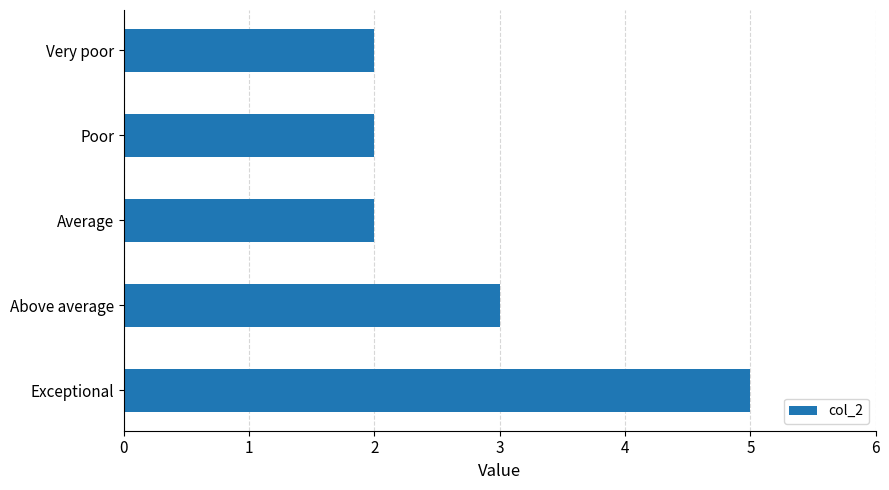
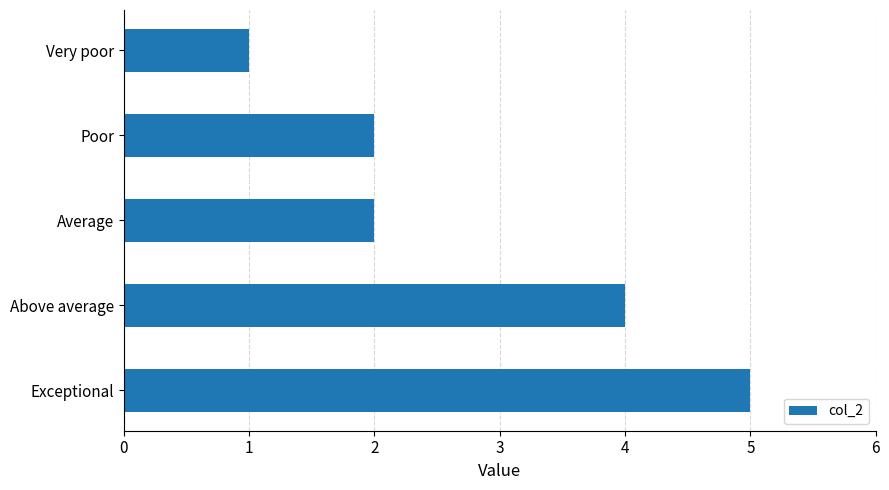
  {
-   "Very poor": 2,
+   "Very poor": 1,
    "Poor": 2,
    "Average": 2,
-   "Above average": 3,
+   "Above average": 4,
    "Exceptional": 5
  }
